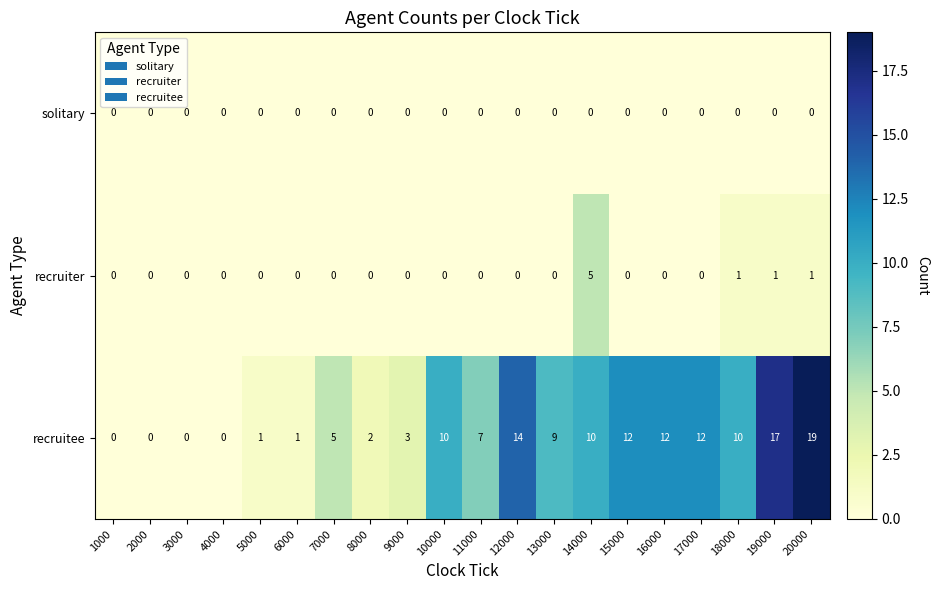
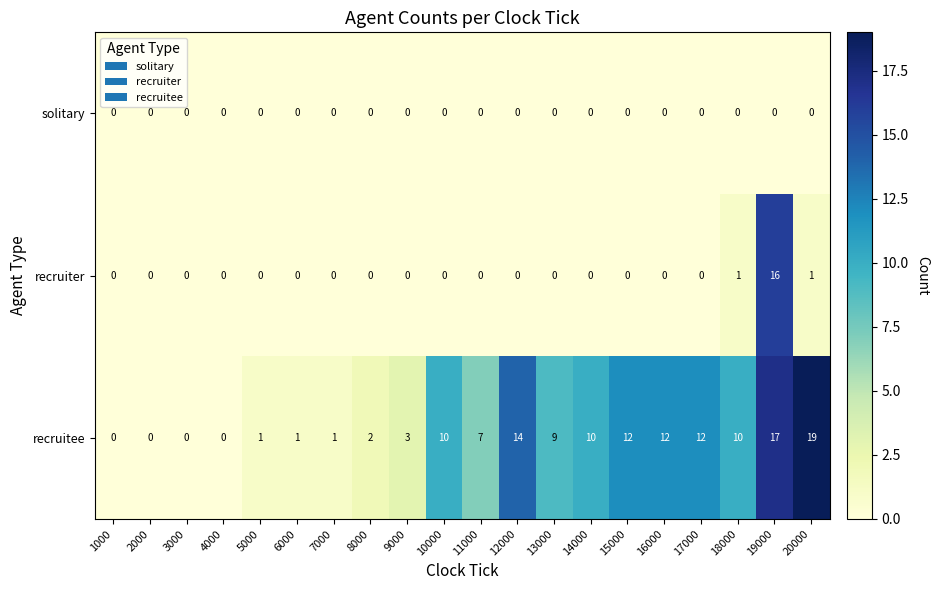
  {
    "solitary": {
      "1000": 0,
      "2000": 0,
      "3000": 0,
      "4000": 0,
      "5000": 0,
      "6000": 0,
      "7000": 0,
      "8000": 0,
      "9000": 0,
      "10000": 0,
      "11000": 0,
      "12000": 0,
      "13000": 0,
      "14000": 0,
      "15000": 0,
      "16000": 0,
      "17000": 0,
      "18000": 0,
      "19000": 0,
      "20000": 0
    },
    "recruiter": {
      "1000": 0,
      "2000": 0,
      "3000": 0,
      "4000": 0,
      "5000": 0,
      "6000": 0,
      "7000": 0,
      "8000": 0,
      "9000": 0,
      "10000": 0,
      "11000": 0,
      "12000": 0,
      "13000": 0,
-     "14000": 5,
+     "14000": 0,
      "15000": 0,
      "16000": 0,
      "17000": 0,
      "18000": 1,
-     "19000": 1,
+     "19000": 16,
      "20000": 1
    },
    "recruitee": {
      "1000": 0,
      "2000": 0,
      "3000": 0,
      "4000": 0,
      "5000": 1,
      "6000": 1,
-     "7000": 5,
+     "7000": 1,
      "8000": 2,
      "9000": 3,
      "10000": 10,
      "11000": 7,
      "12000": 14,
      "13000": 9,
      "14000": 10,
      "15000": 12,
      "16000": 12,
      "17000": 12,
      "18000": 10,
      "19000": 17,
      "20000": 19
    }
  }
